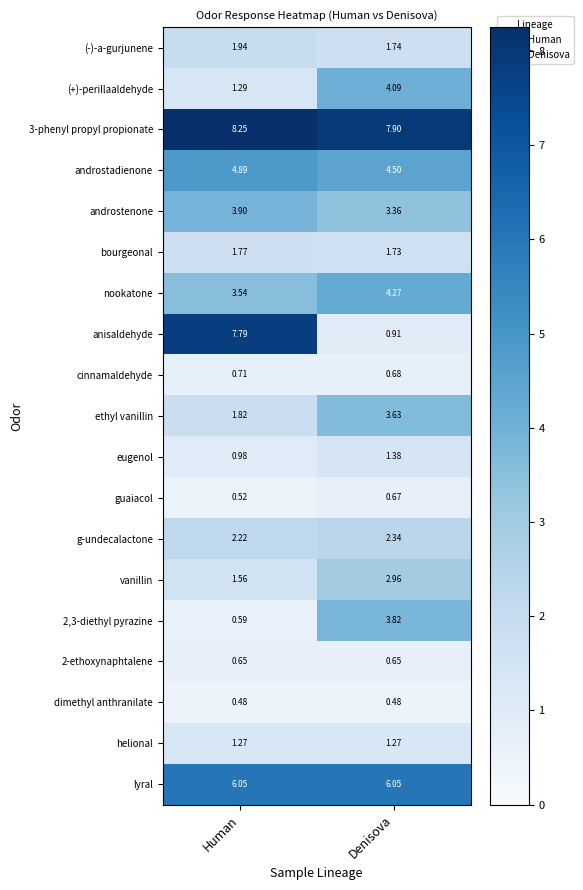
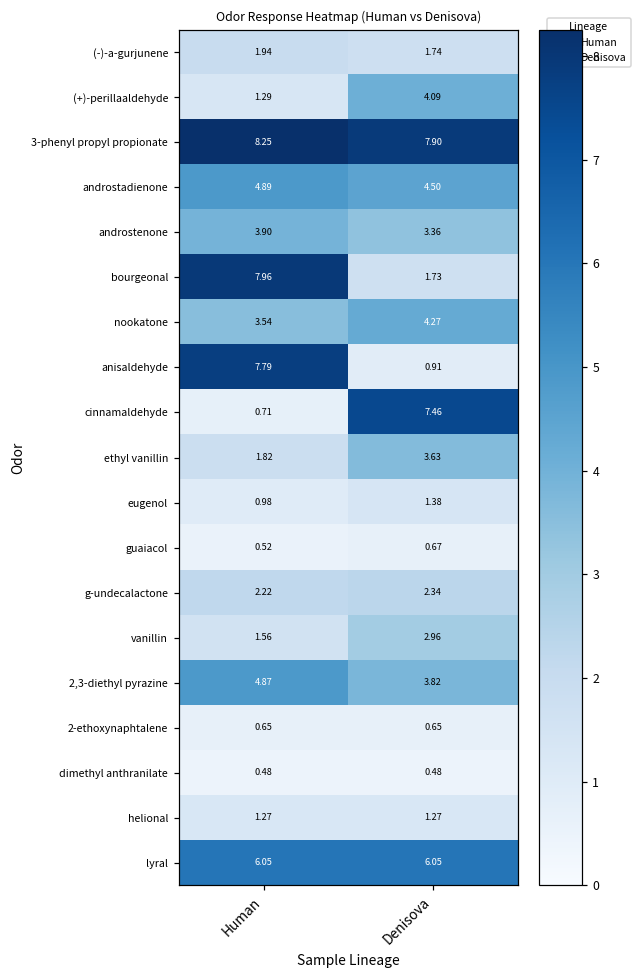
  {
    "(-)-a-gurjunene": {
      "Human": 1.94,
      "Denisova": 1.74
    },
    "(+)-perillaaldehyde": {
      "Human": 1.29,
      "Denisova": 4.09
    },
    "3-phenyl propyl propionate": {
      "Human": 8.25,
      "Denisova": 7.90
    },
    "androstadienone": {
      "Human": 4.89,
      "Denisova": 4.50
    },
    "androstenone": {
      "Human": 3.90,
      "Denisova": 3.36
    },
    "bourgeonal": {
-     "Human": 1.77,
+     "Human": 7.96,
      "Denisova": 1.73
    },
    "nookatone": {
      "Human": 3.54,
      "Denisova": 4.27
    },
    "anisaldehyde": {
      "Human": 7.79,
      "Denisova": 0.91
    },
    "cinnamaldehyde": {
      "Human": 0.71,
-     "Denisova": 0.68
+     "Denisova": 7.46
    },
    "ethyl vanillin": {
      "Human": 1.82,
      "Denisova": 3.63
    },
    "eugenol": {
      "Human": 0.98,
      "Denisova": 1.38
    },
    "guaiacol": {
      "Human": 0.52,
      "Denisova": 0.67
    },
    "g-undecalactone": {
      "Human": 2.22,
      "Denisova": 2.34
    },
    "vanillin": {
      "Human": 1.56,
      "Denisova": 2.96
    },
    "2,3-diethyl pyrazine": {
-     "Human": 0.59,
+     "Human": 4.87,
      "Denisova": 3.82
    },
    "2-ethoxynaphtalene": {
      "Human": 0.65,
      "Denisova": 0.65
    },
    "dimethyl anthranilate": {
      "Human": 0.48,
      "Denisova": 0.48
    },
    "helional": {
      "Human": 1.27,
      "Denisova": 1.27
    },
    "lyral": {
      "Human": 6.05,
      "Denisova": 6.05
    }
  }
